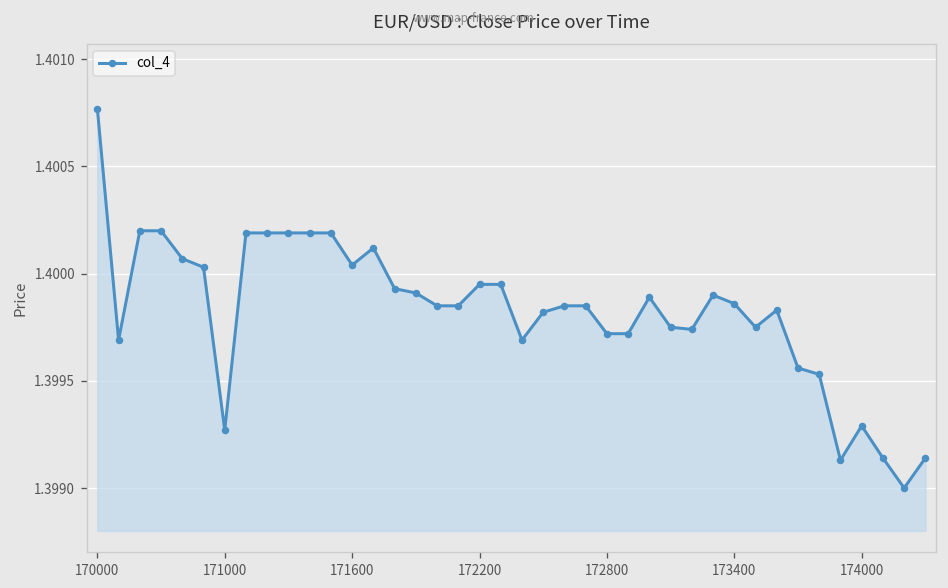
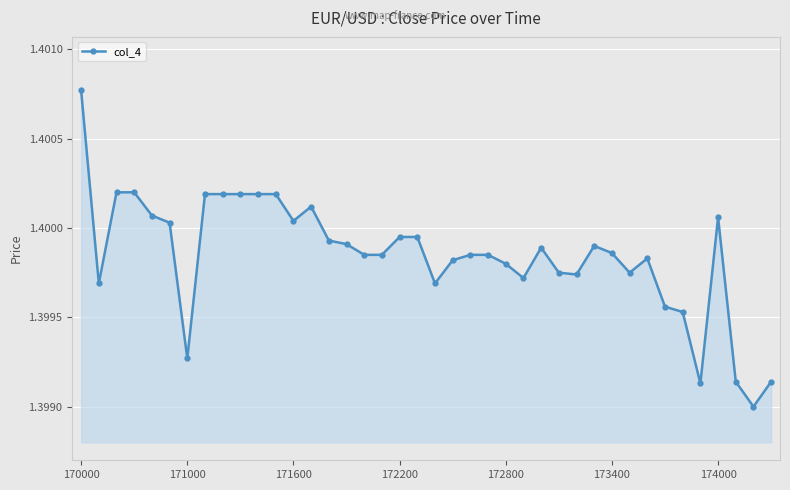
  {
    "170000": 1.40077,
    "171000": 1.39927,
    "171600": 1.40004,
    "172200": 1.39995,
-   "172800": 1.39972,
+   "172800": 1.39980,
    "173400": 1.39986,
-   "174000": 1.39929
+   "174000": 1.40006
  }
